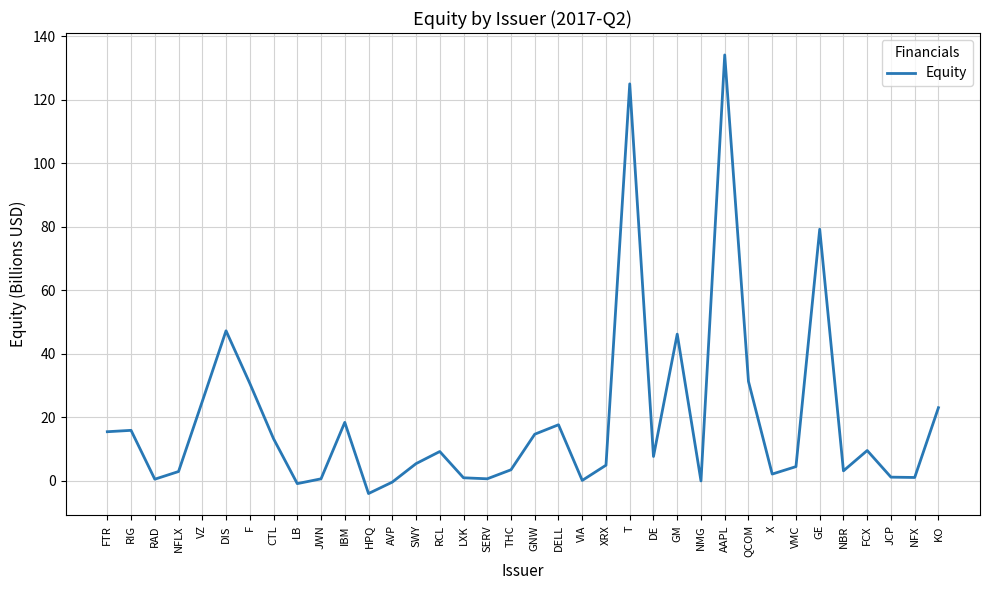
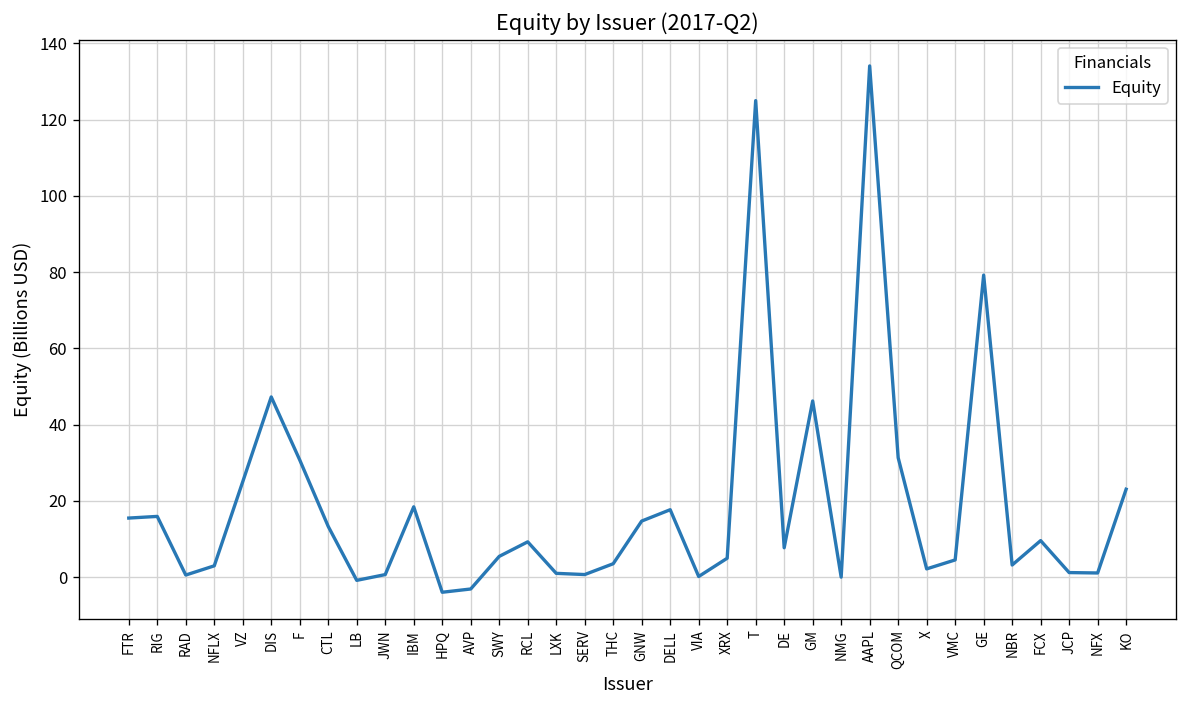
  {
    "FTR": 16,
    "RIG": 16,
    "RAD": 1,
    "NFLX": 3,
    "VZ": 25,
    "DIS": 47,
    "F": 31,
    "CTL": 13,
    "LB": -1,
    "JWN": 1,
    "IBM": 18,
    "HPQ": -4,
-   "AVP": 0,
+   "AVP": -3,
    "SWY": 5,
    "RCL": 9,
    "LXK": 1,
    "SERV": 1,
    "THC": 4,
    "GNW": 15,
    "DELL": 18,
    "VIA": 0,
    "XRX": 5,
    "T": 125,
    "DE": 8,
    "GM": 46,
    "NMG": 0,
    "AAPL": 134,
    "QCOM": 31,
    "X": 2,
    "VMC": 5,
    "GE": 79,
    "NBR": 3,
    "FCX": 10,
    "JCP": 1,
    "NFX": 1,
    "KO": 23
  }
